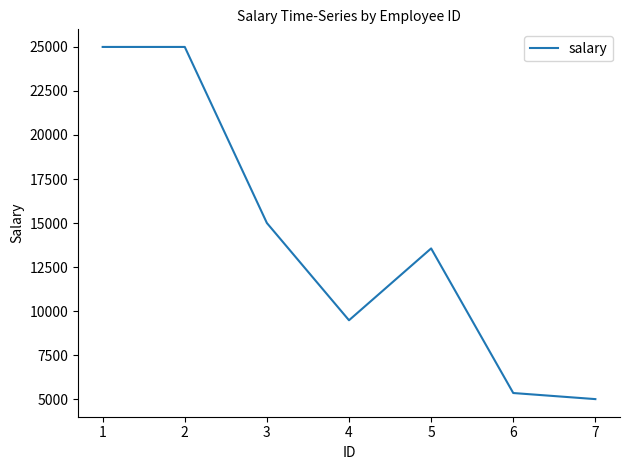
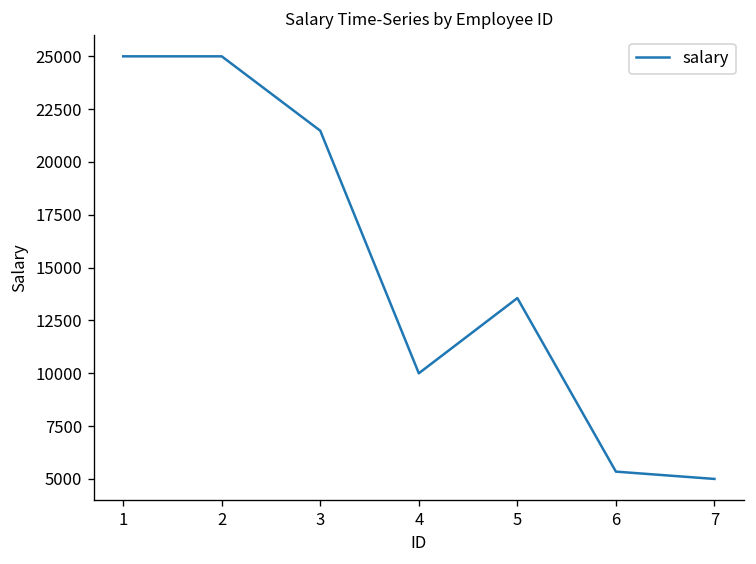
  {
    "1": 25000,
    "2": 25000,
-   "3": 15000,
-   "4": 9500,
+   "3": 21500,
+   "4": 10000,
    "5": 13600,
    "6": 5300,
    "7": 5000
  }
